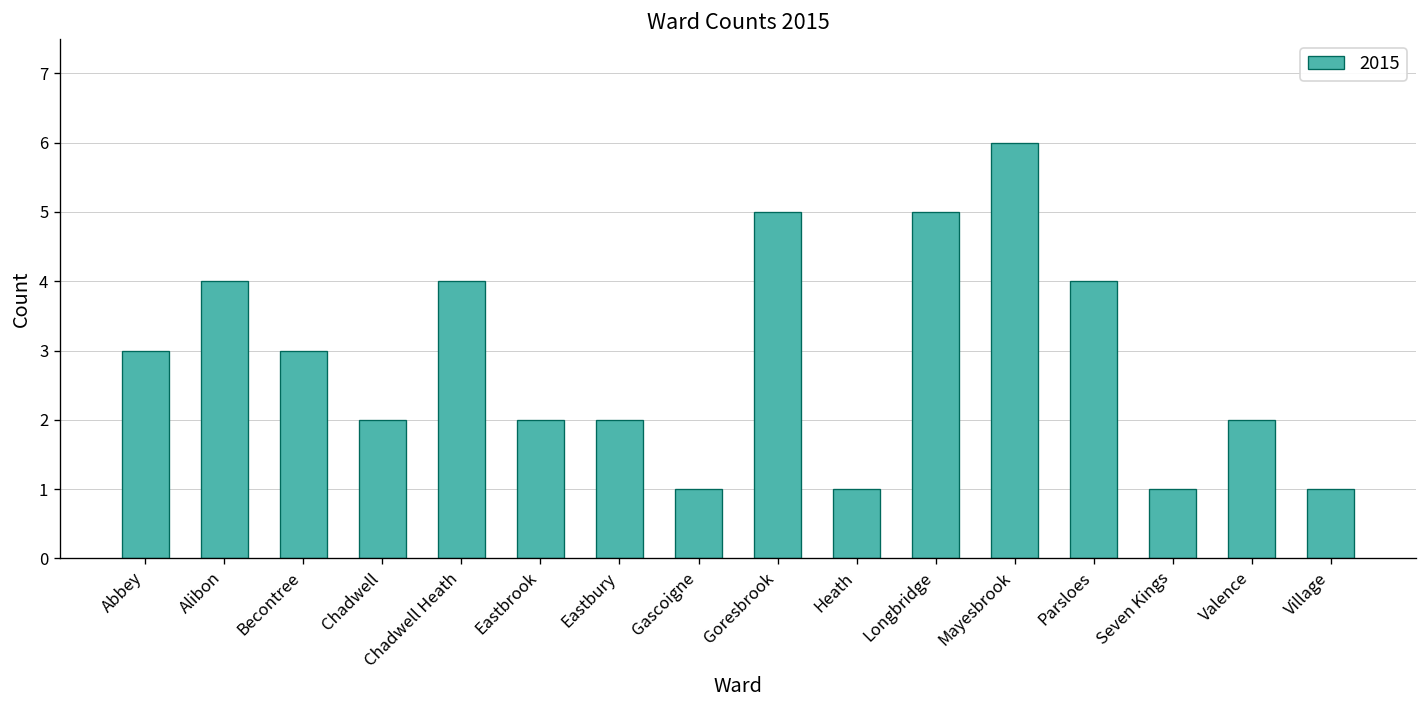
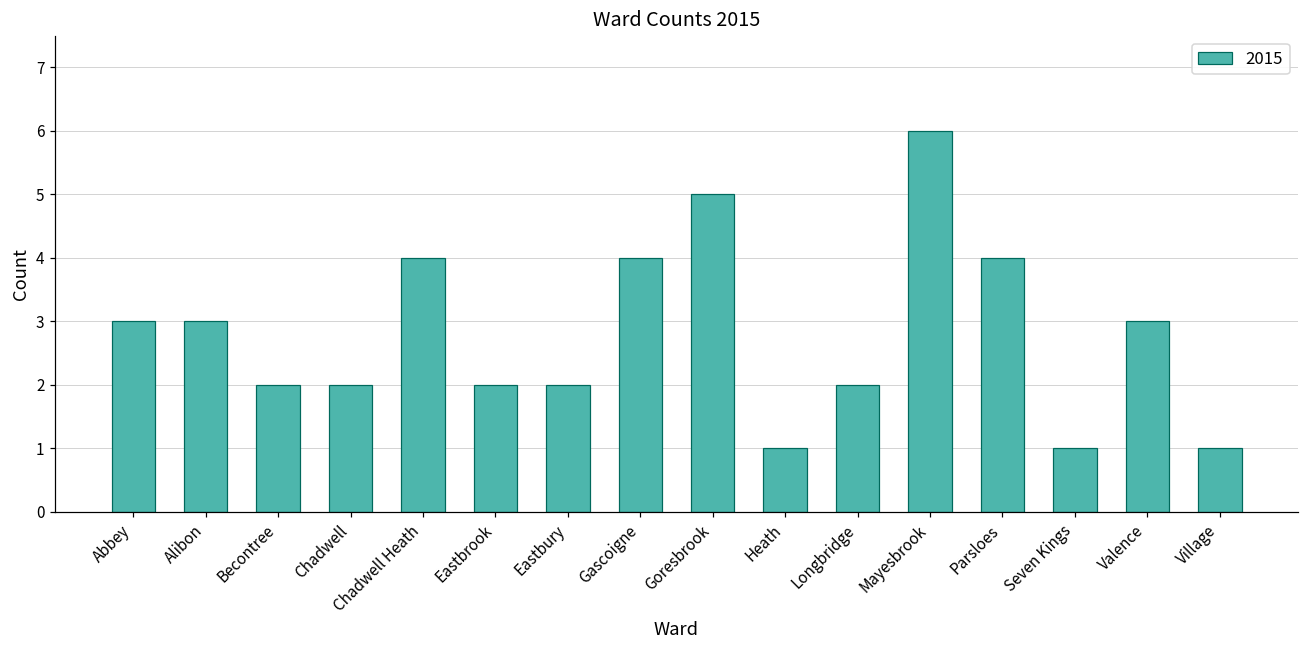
  {
    "Abbey": 3,
-   "Alibon": 4,
-   "Becontree": 3,
+   "Alibon": 3,
+   "Becontree": 2,
    "Chadwell": 2,
    "Chadwell Heath": 4,
    "Eastbrook": 2,
    "Eastbury": 2,
-   "Gascoigne": 1,
+   "Gascoigne": 4,
    "Goresbrook": 5,
    "Heath": 1,
-   "Longbridge": 5,
+   "Longbridge": 2,
    "Mayesbrook": 6,
    "Parsloes": 4,
    "Seven Kings": 1,
-   "Valence": 2,
+   "Valence": 3,
    "Village": 1
  }
